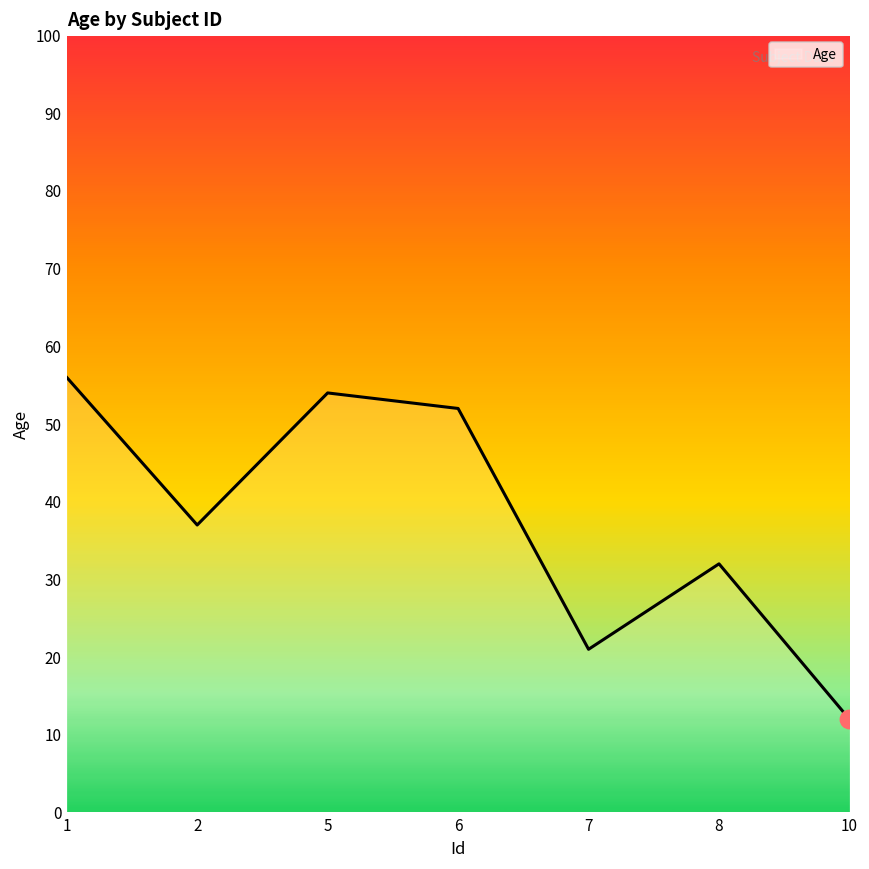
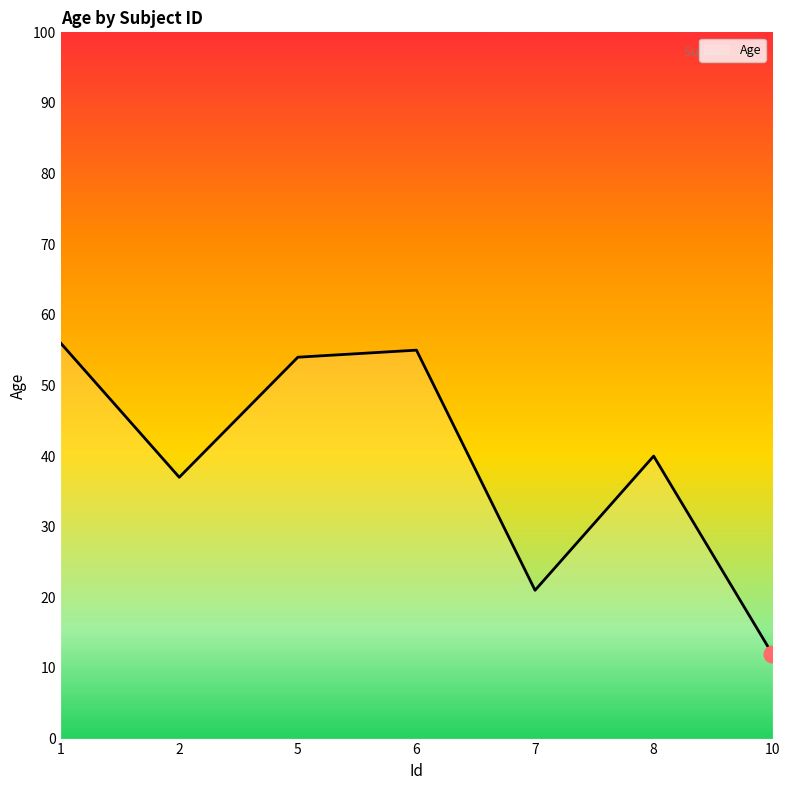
  {
    "Age": {
      "1": 56,
      "2": 37,
      "5": 54,
-     "6": 52,
+     "6": 55,
      "7": 21,
-     "8": 32
+     "8": 40
    }
  }
